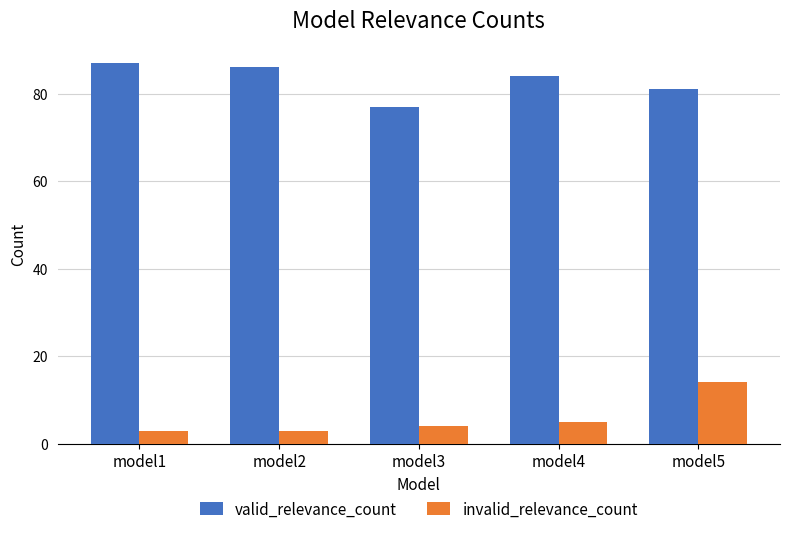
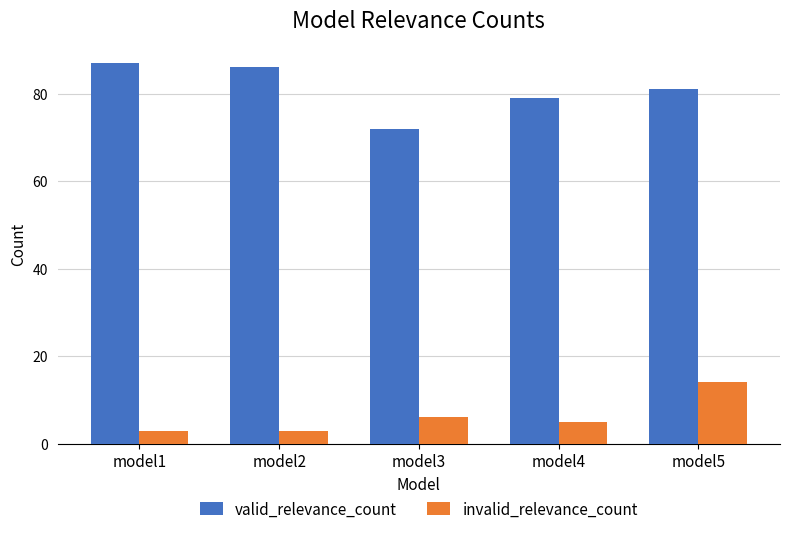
  {
    "valid_relevance_count": {
      "model1": 87,
      "model2": 86,
-     "model3": 77,
-     "model4": 84,
+     "model3": 72,
+     "model4": 79,
      "model5": 81
    },
    "invalid_relevance_count": {
      "model1": 3,
      "model2": 3,
-     "model3": 4,
+     "model3": 6,
      "model4": 5,
      "model5": 14
    }
  }
